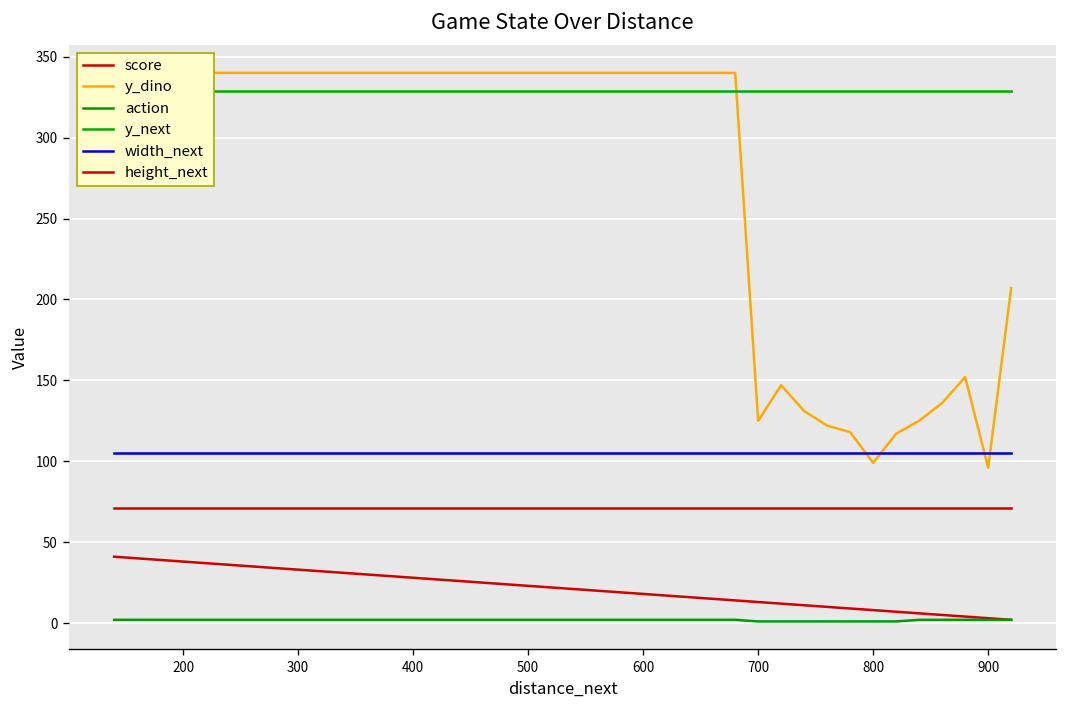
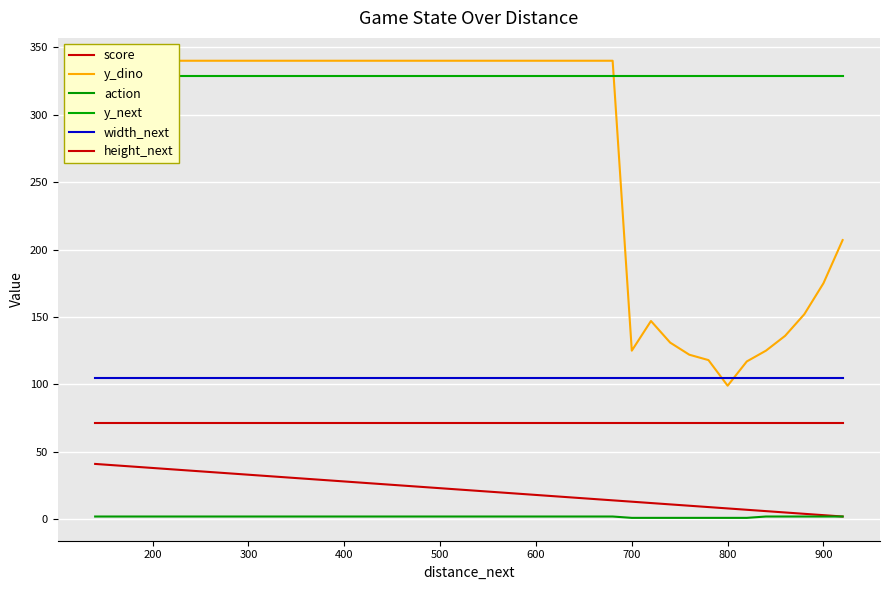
  {
    "y_dino": {
      "300": 340,
      "400": 340,
      "500": 340,
      "600": 340,
      "700": 125,
      "800": 99,
-     "900": 96
+     "900": 175
    },
    "width_next": {
      "200": 105,
      "300": 105,
      "400": 105,
      "500": 105,
      "600": 105,
      "700": 105,
      "800": 105,
      "900": 105
    }
  }
